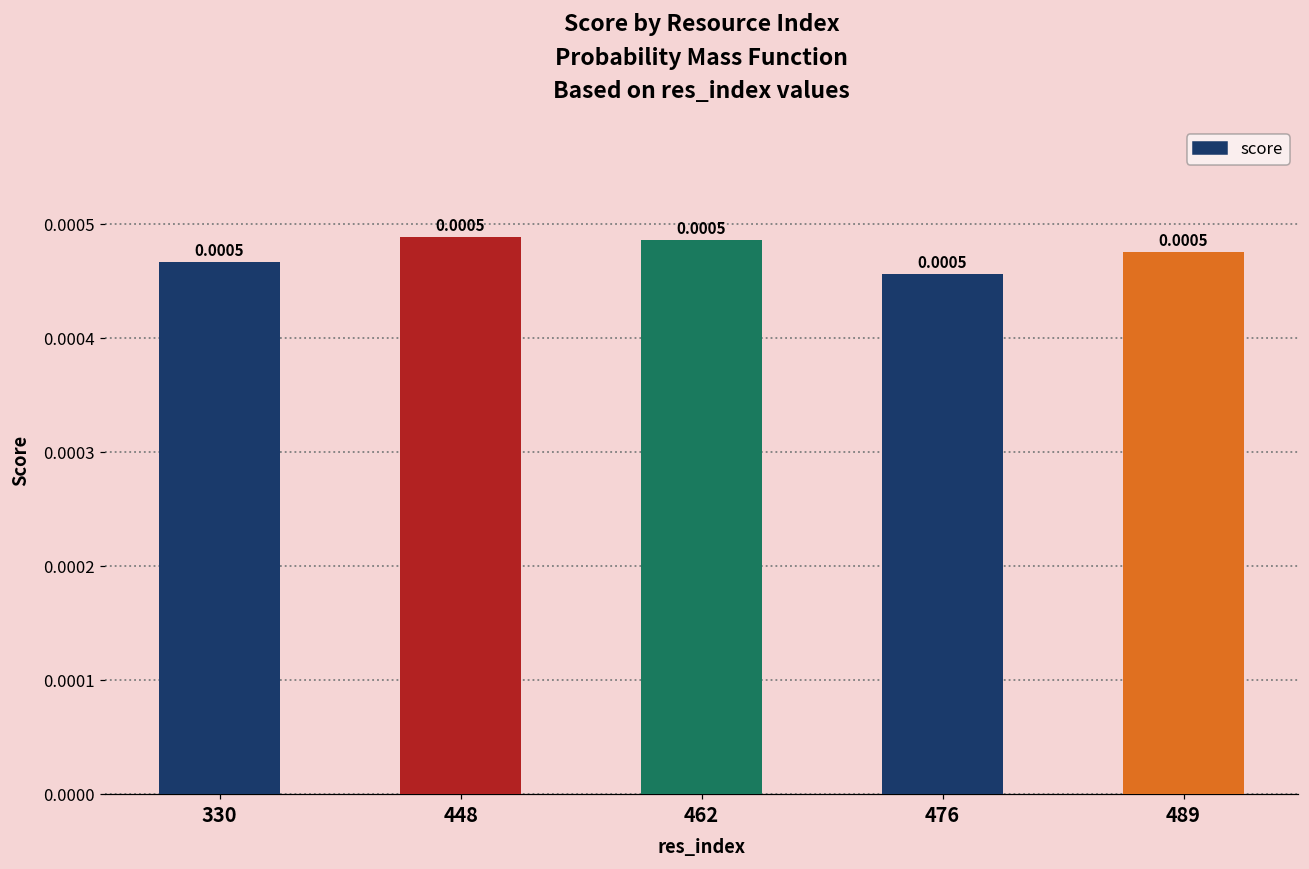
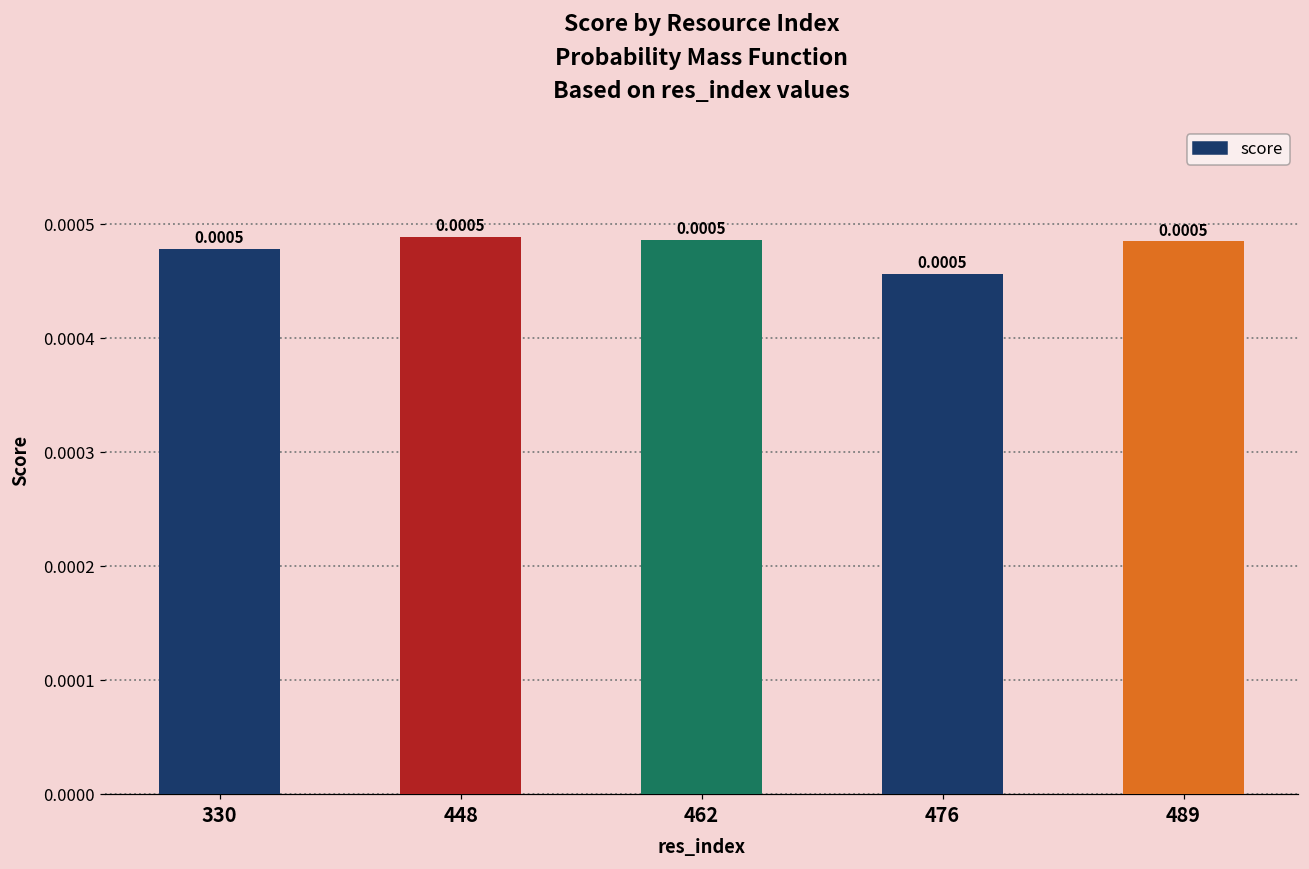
  {
-   "330": 0.000467,
-   "489": 0.000476
+   "330": 0.000479,
+   "489": 0.000485
  }
